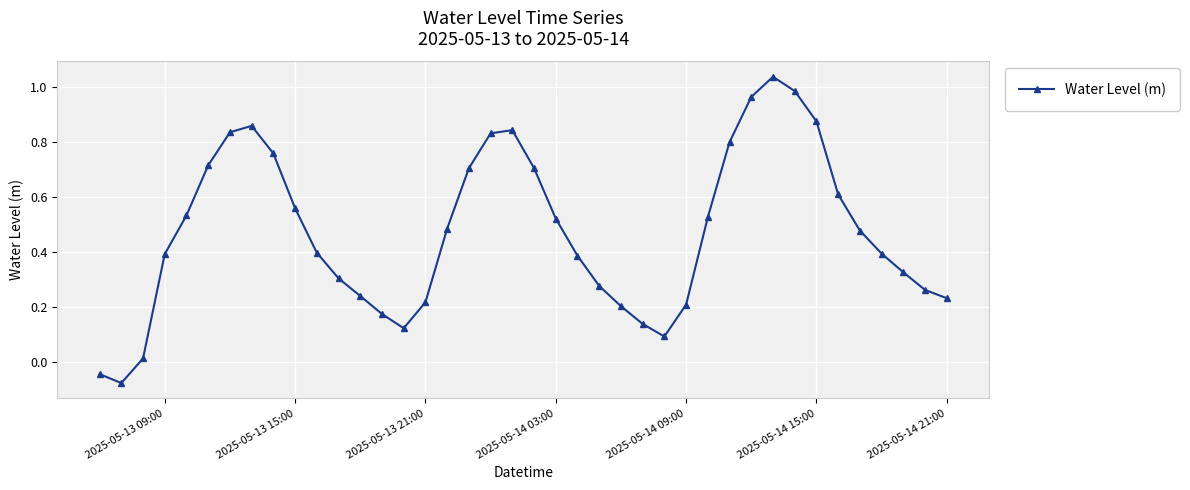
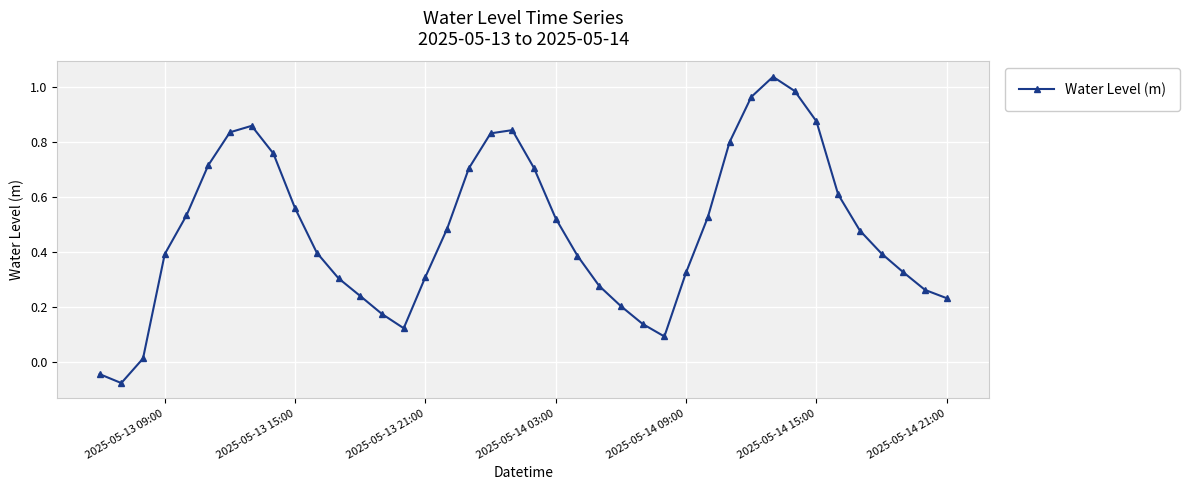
  {
    "2025-05-13 09:00": 0.39,
    "2025-05-13 15:00": 0.56,
-   "2025-05-13 21:00": 0.22,
+   "2025-05-13 21:00": 0.31,
    "2025-05-14 03:00": 0.52,
-   "2025-05-14 09:00": 0.21,
+   "2025-05-14 09:00": 0.33,
    "2025-05-14 15:00": 0.88,
    "2025-05-14 21:00": 0.23
  }
